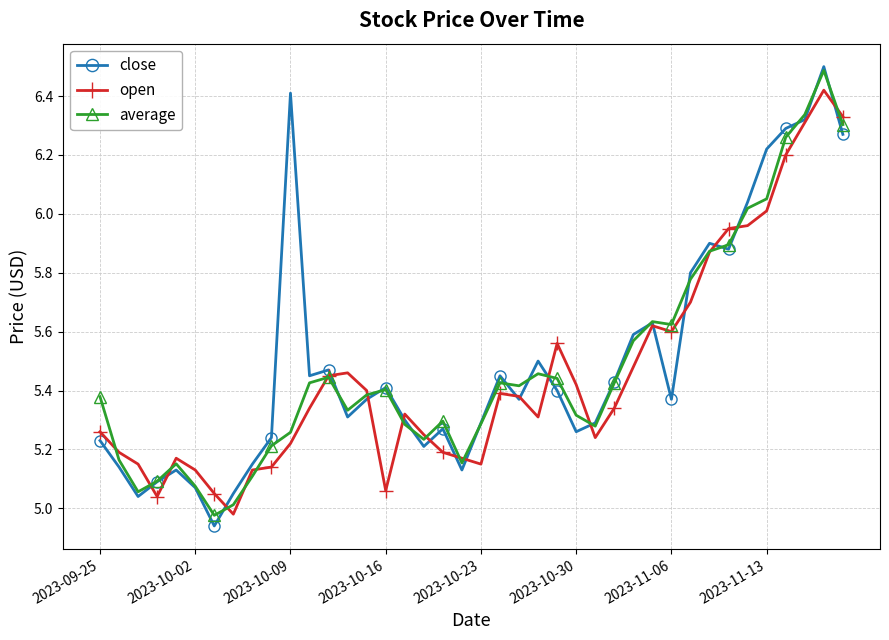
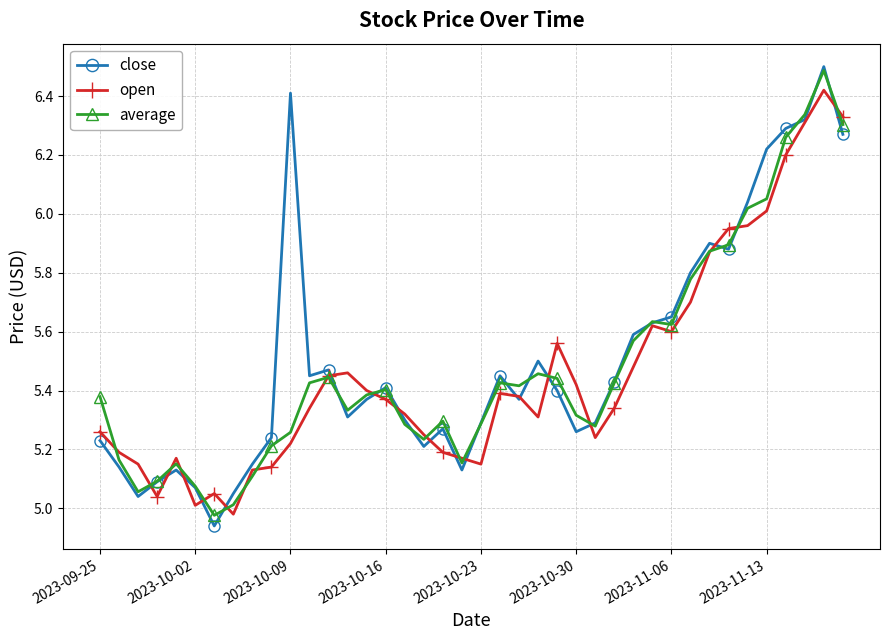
  {
    "close": {
      "2023-09-25": 5.23,
      "2023-10-09": 6.41,
      "2023-10-30": 5.26,
-     "2023-11-06": 5.37,
+     "2023-11-06": 5.65,
      "2023-11-13": 6.22
    },
    "open": {
      "2023-09-25": 5.26,
-     "2023-10-02": 5.13,
+     "2023-10-02": 5.01,
      "2023-10-09": 5.22,
-     "2023-10-16": 5.06,
+     "2023-10-16": 5.37,
      "2023-10-23": 5.15,
      "2023-10-30": 5.42,
      "2023-11-06": 5.60,
      "2023-11-13": 6.01
    },
    "average": {
      "2023-09-25": 5.38,
      "2023-10-09": 5.26,
      "2023-10-30": 5.32,
      "2023-11-06": 5.62,
      "2023-11-13": 6.05
    }
  }
